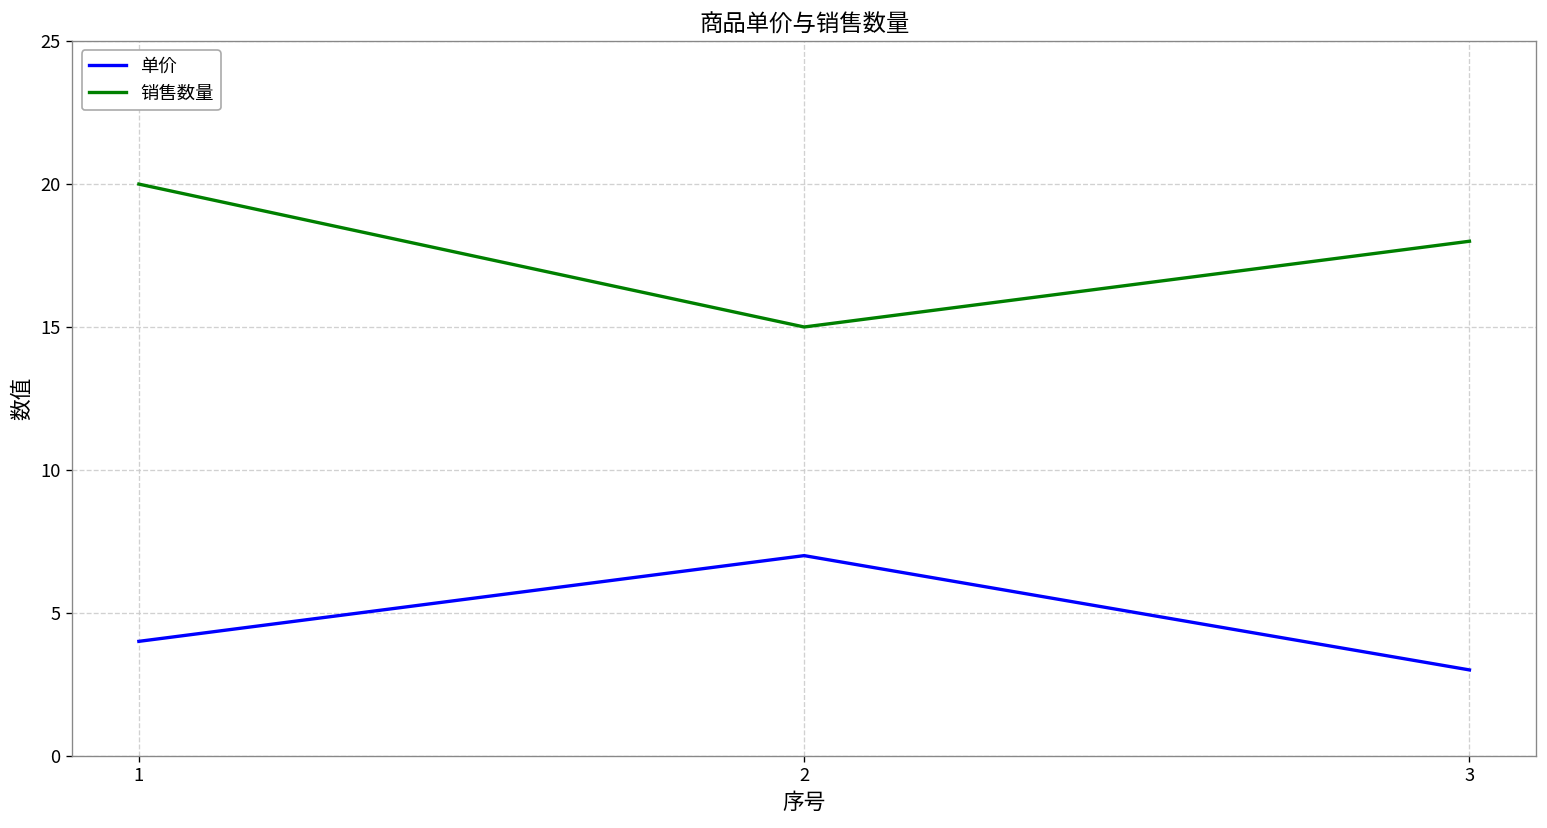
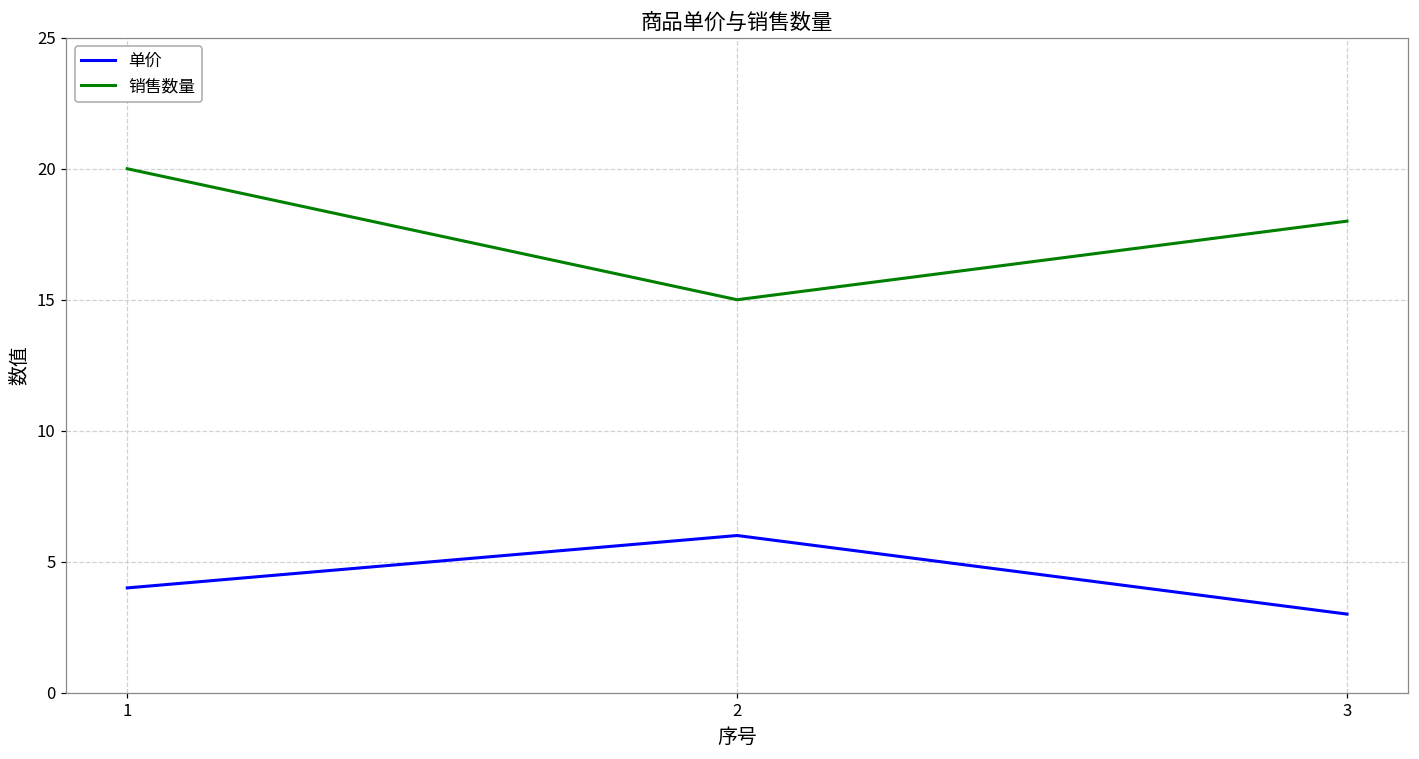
  {
    "单价": {
      "1": 4,
-     "2": 7,
+     "2": 6,
      "3": 3
    },
    "销售数量": {
      "1": 20,
      "2": 15,
      "3": 18
    }
  }
